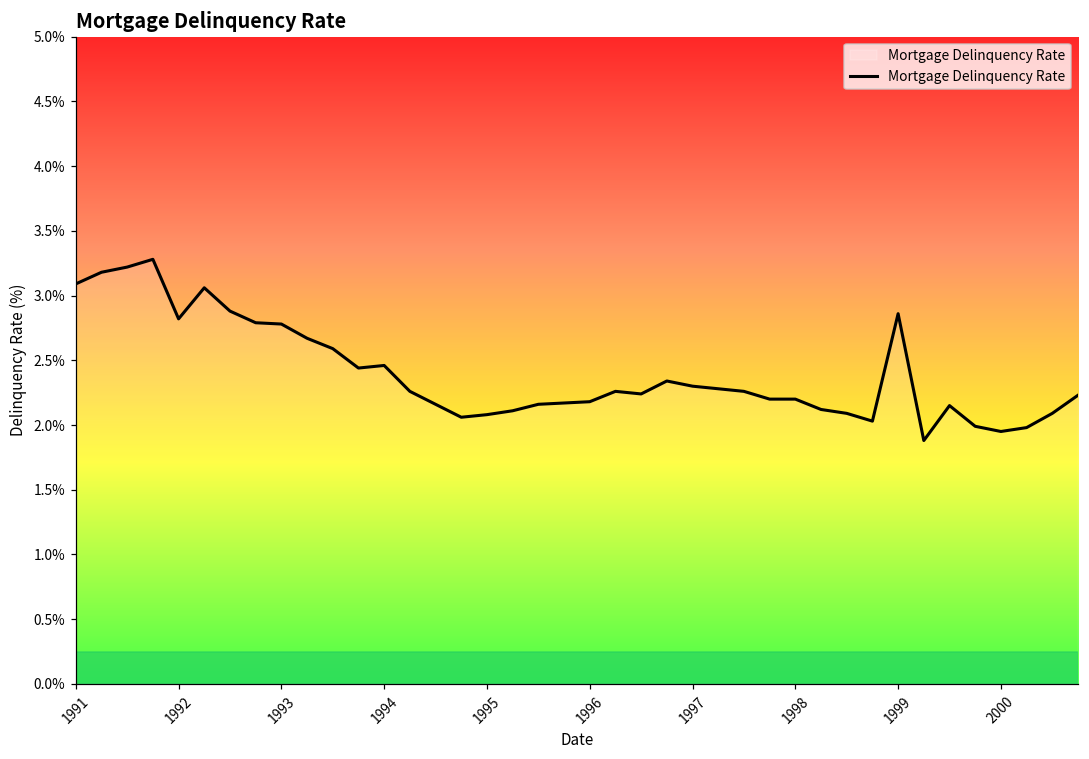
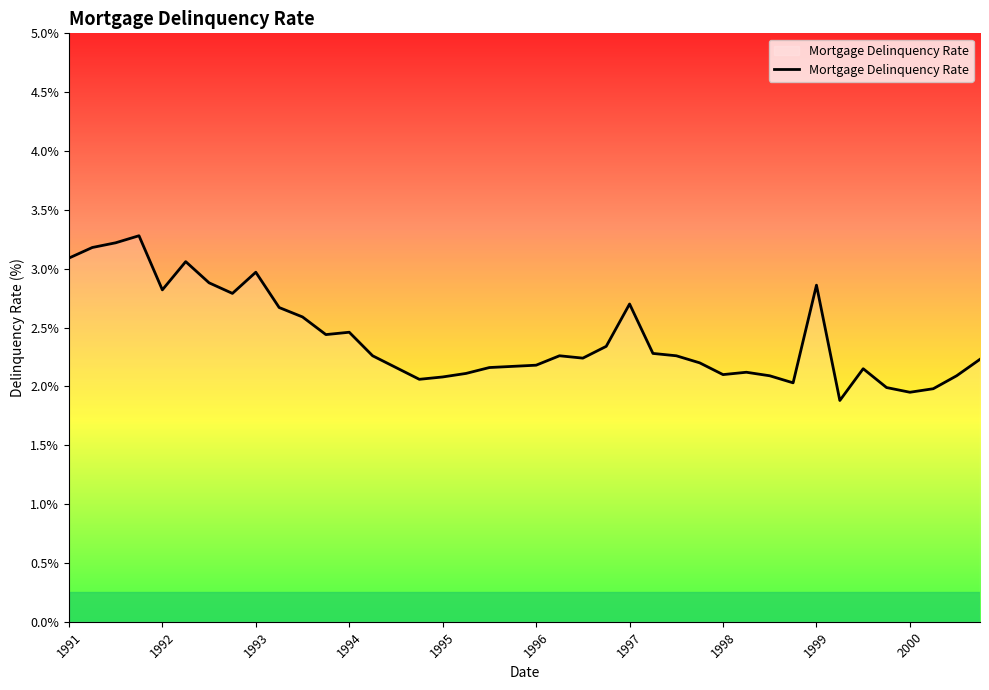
  {
    "1991": "3.09%",
    "1992": "2.82%",
-   "1993": "2.78%",
+   "1993": "2.97%",
    "1994": "2.46%",
    "1995": "2.08%",
    "1996": "2.18%",
-   "1997": "2.3%",
-   "1998": "2.2%",
+   "1997": "2.7%",
+   "1998": "2.1%",
    "1999": "2.86%",
    "2000": "1.95%"
  }
